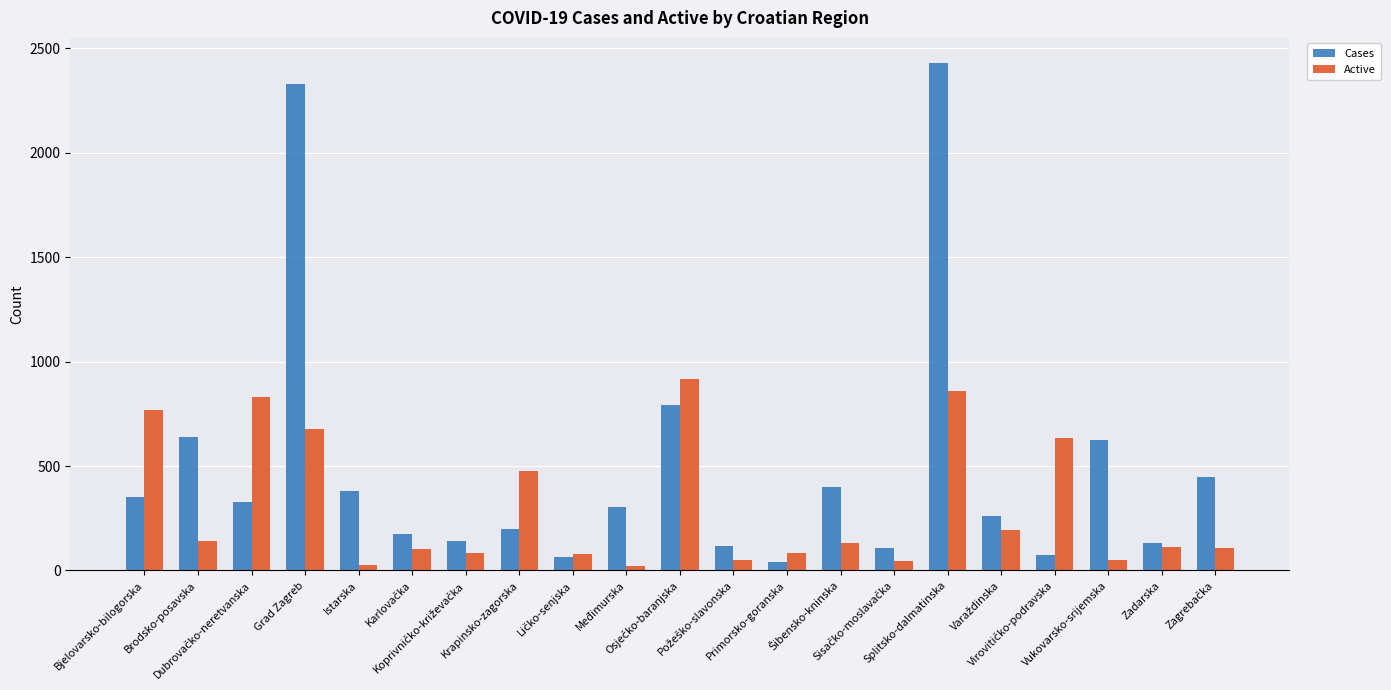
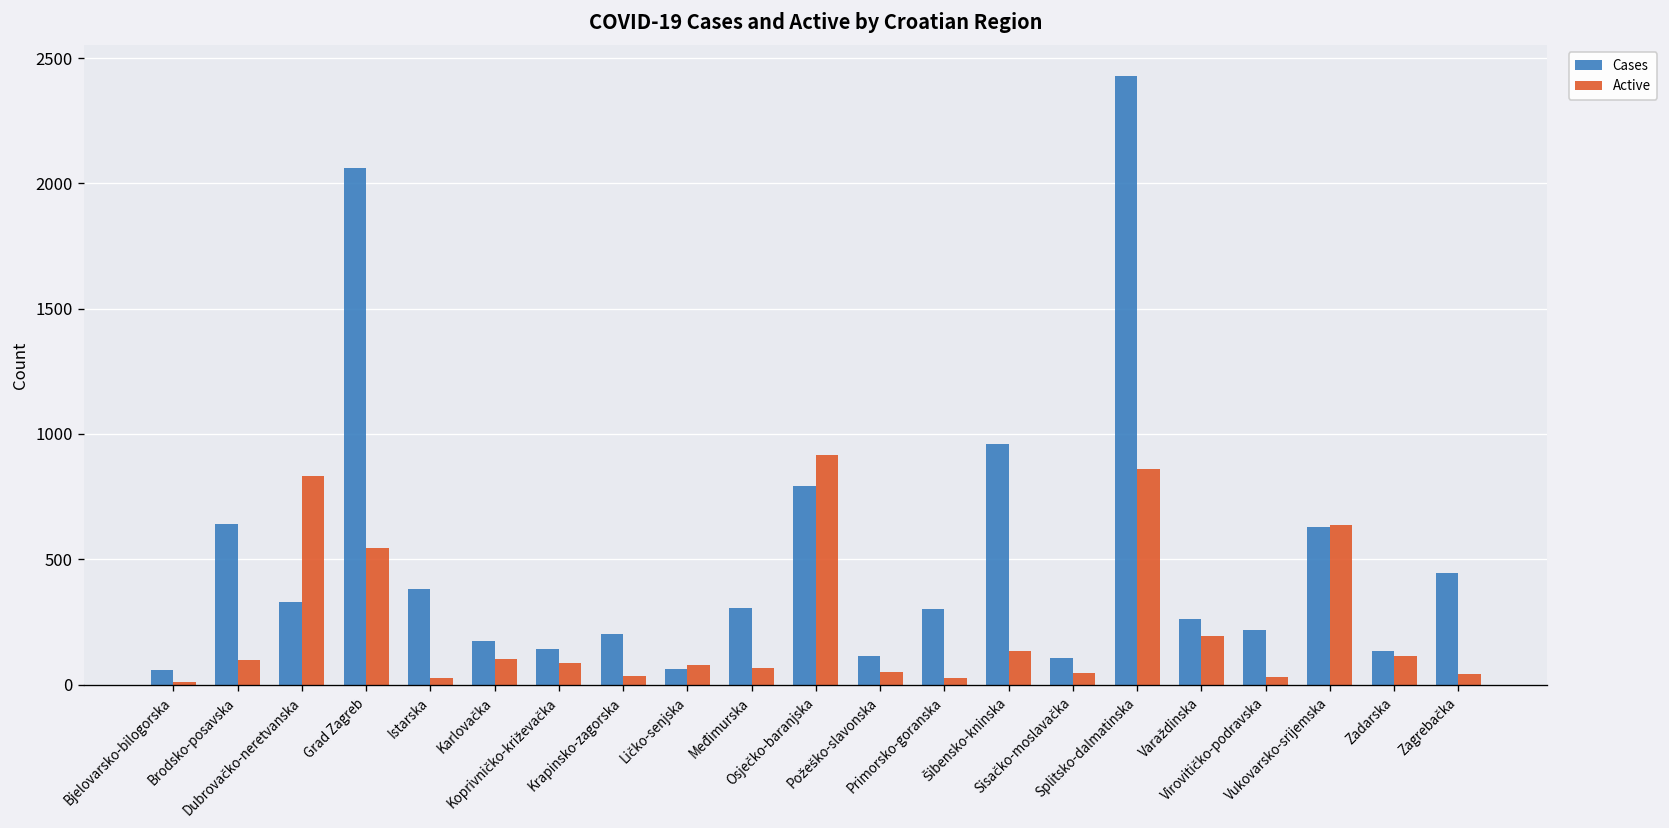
  {
    "Cases": {
-     "Bjelovarsko-bilogorska": 350,
+     "Bjelovarsko-bilogorska": 60,
      "Brodsko-posavska": 640,
      "Dubrovačko-neretvanska": 330,
-     "Grad Zagreb": 2330,
+     "Grad Zagreb": 2060,
      "Istarska": 380,
      "Karlovačka": 170,
      "Koprivničko-križevačka": 140,
      "Krapinsko-zagorska": 200,
      "Ličko-senjska": 60,
      "Međimurska": 310,
      "Osječko-baranjska": 790,
      "Požeško-slavonska": 120,
-     "Primorsko-goranska": 40,
-     "Šibensko-kninska": 400,
+     "Primorsko-goranska": 300,
+     "Šibensko-kninska": 960,
      "Sisačko-moslavačka": 110,
      "Splitsko-dalmatinska": 2430,
      "Varaždinska": 260,
-     "Virovitičko-podravska": 70,
+     "Virovitičko-podravska": 220,
      "Vukovarsko-srijemska": 630,
      "Zadarska": 130,
      "Zagrebačka": 450
    },
    "Active": {
-     "Bjelovarsko-bilogorska": 770,
-     "Brodsko-posavska": 140,
+     "Bjelovarsko-bilogorska": 10,
+     "Brodsko-posavska": 100,
      "Dubrovačko-neretvanska": 830,
-     "Grad Zagreb": 680,
+     "Grad Zagreb": 550,
      "Istarska": 30,
      "Karlovačka": 100,
      "Koprivničko-križevačka": 90,
-     "Krapinsko-zagorska": 480,
+     "Krapinsko-zagorska": 30,
      "Ličko-senjska": 80,
-     "Međimurska": 20,
+     "Međimurska": 70,
      "Osječko-baranjska": 920,
      "Požeško-slavonska": 50,
-     "Primorsko-goranska": 80,
+     "Primorsko-goranska": 30,
      "Šibensko-kninska": 130,
      "Sisačko-moslavačka": 50,
      "Splitsko-dalmatinska": 860,
      "Varaždinska": 190,
-     "Virovitičko-podravska": 640,
-     "Vukovarsko-srijemska": 50,
+     "Virovitičko-podravska": 30,
+     "Vukovarsko-srijemska": 640,
      "Zadarska": 110,
-     "Zagrebačka": 110
+     "Zagrebačka": 40
    }
  }
